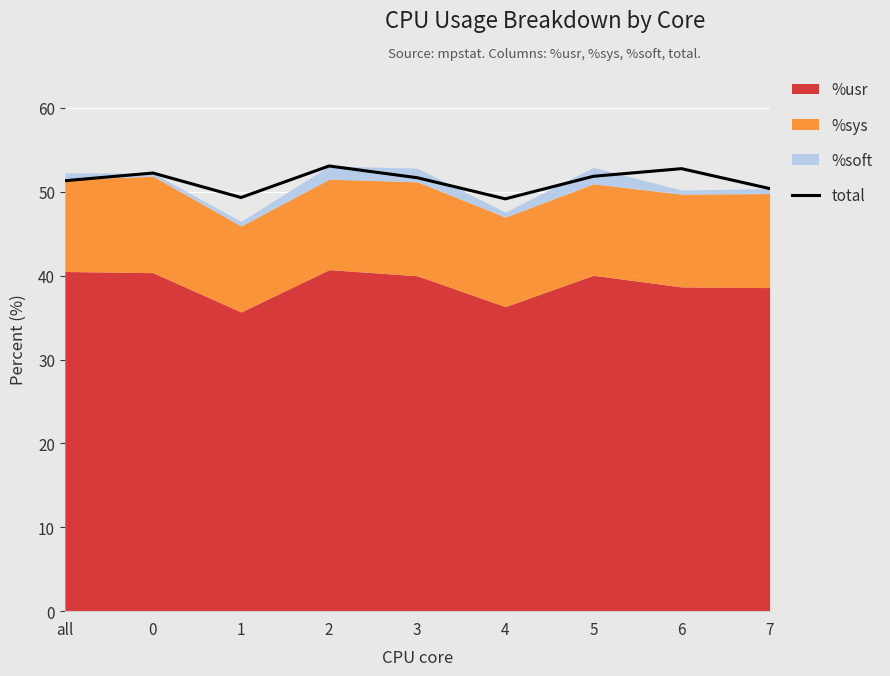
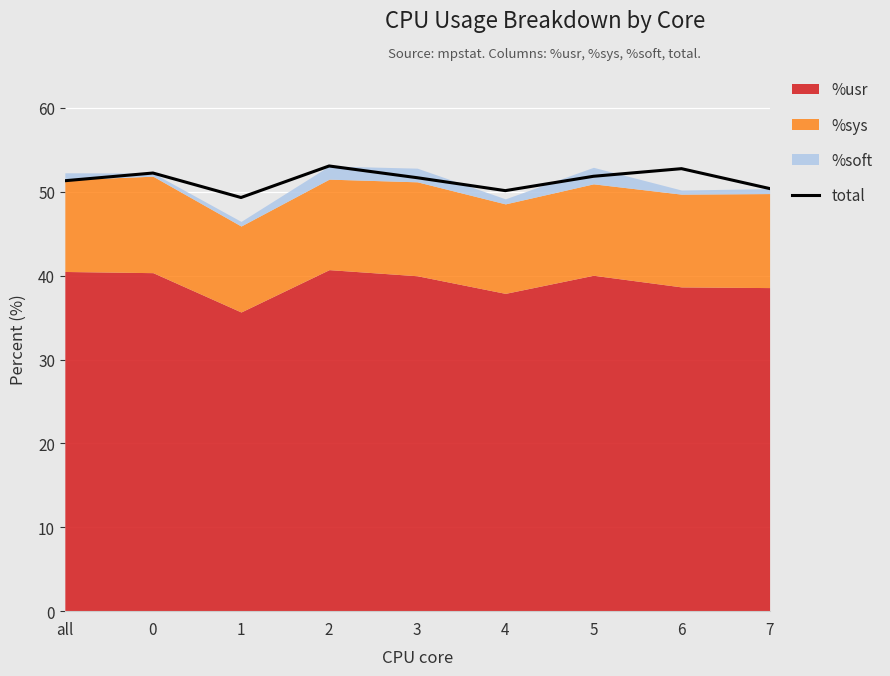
  {
    "%usr": {
      "all": 41,
      "0": 40,
      "1": 36,
      "2": 41,
      "3": 40,
-     "4": 36,
+     "4": 38,
      "5": 40,
      "6": 39,
      "7": 39
    },
    "total": {
      "1": 49,
      "3": 52,
-     "4": 49,
+     "4": 50,
      "5": 52,
      "6": 53
    },
    "%sys": {
      "0": 12,
      "1": 10,
      "2": 11,
      "3": 11,
      "4": 11,
      "5": 11,
      "6": 11,
      "7": 11
    },
    "%soft": {
      "all": 1,
      "1": 1,
      "3": 2,
      "4": 1,
      "5": 2,
      "6": 0
    }
  }
